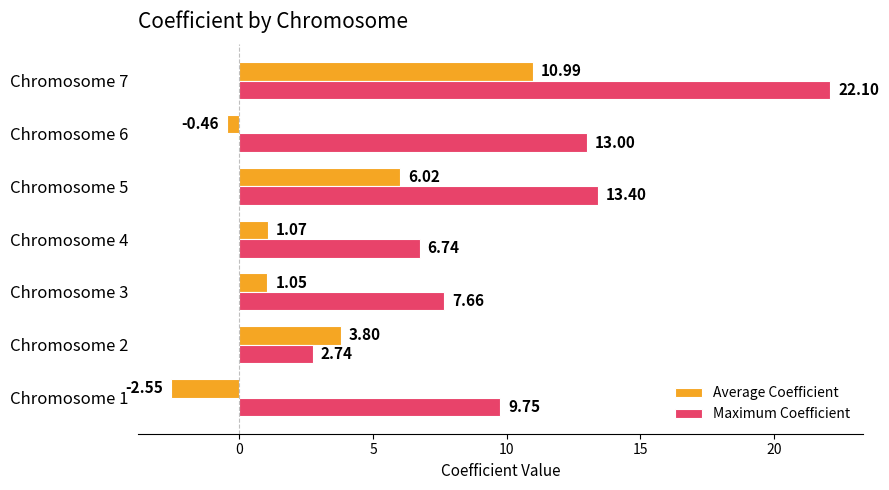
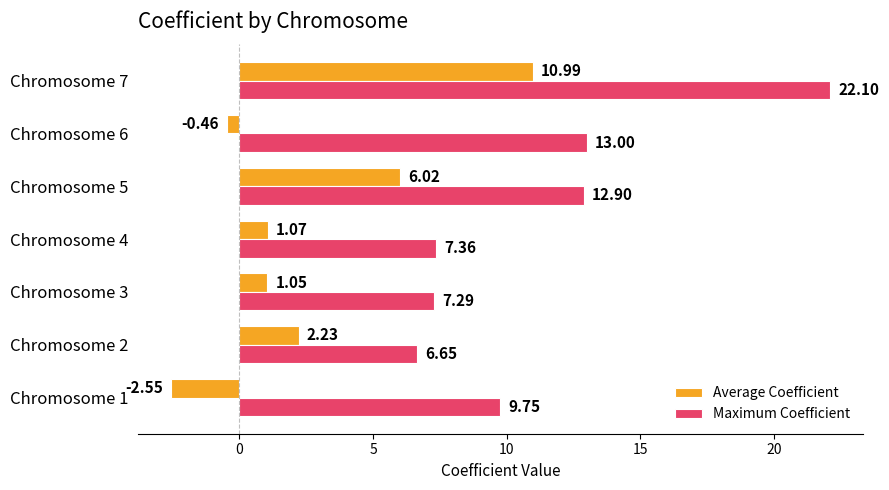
  {
    "Average Coefficient": {
      "Chromosome 7": 10.99,
      "Chromosome 6": -0.46,
      "Chromosome 5": 6.02,
      "Chromosome 4": 1.07,
      "Chromosome 3": 1.05,
-     "Chromosome 2": 3.80,
+     "Chromosome 2": 2.23,
      "Chromosome 1": -2.55
    },
    "Maximum Coefficient": {
      "Chromosome 7": 22.10,
      "Chromosome 6": 13.00,
-     "Chromosome 5": 13.40,
-     "Chromosome 4": 6.74,
-     "Chromosome 3": 7.66,
-     "Chromosome 2": 2.74,
+     "Chromosome 5": 12.90,
+     "Chromosome 4": 7.36,
+     "Chromosome 3": 7.29,
+     "Chromosome 2": 6.65,
      "Chromosome 1": 9.75
    }
  }
